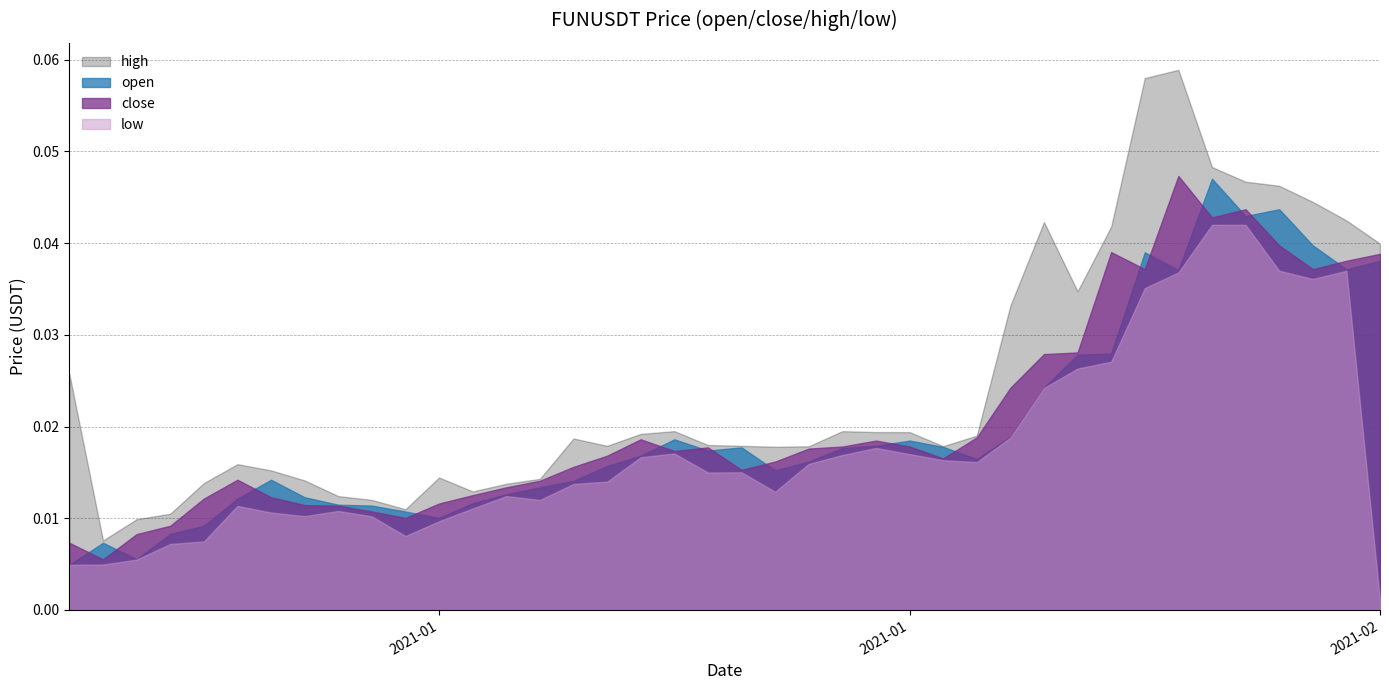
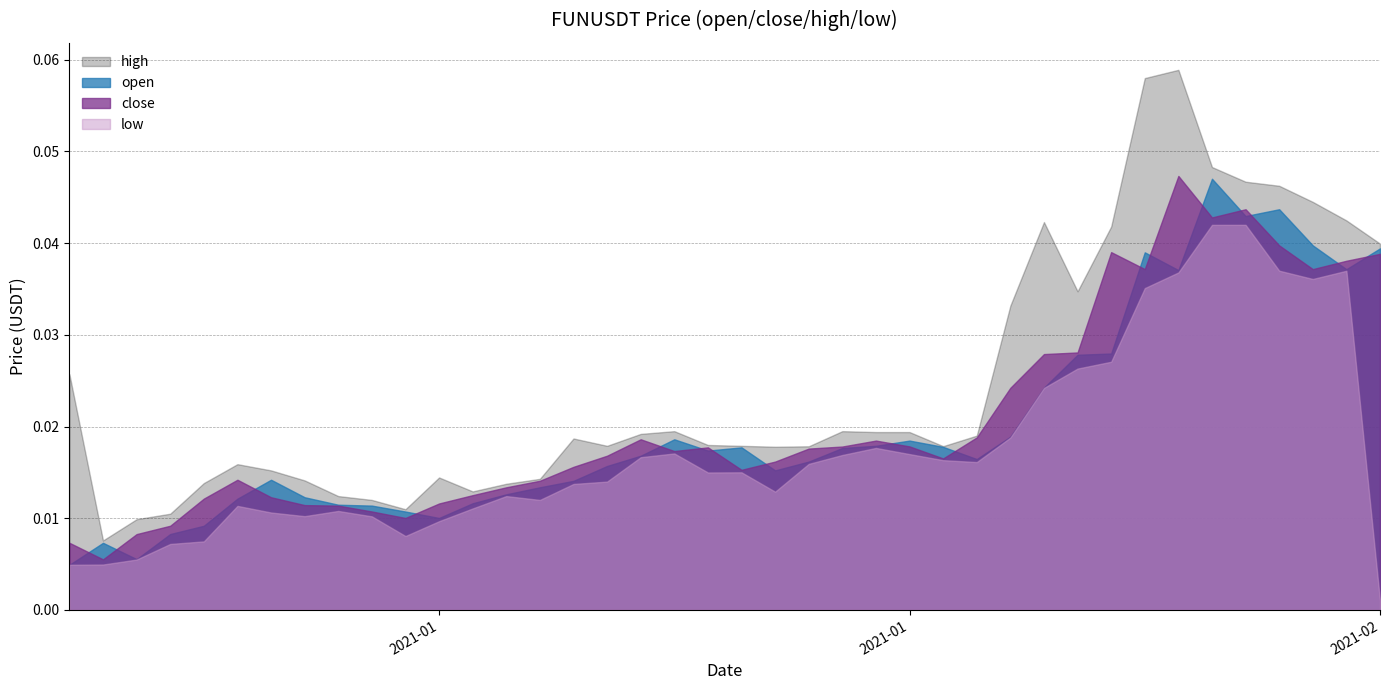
  {
    "open": {
-     "2021-02": 0.038
+     "2021-02": 0.039
    },
    "close": {
      "2021-02": 0.039
    },
    "low": {
      "2021-02": 0.001
    }
  }
